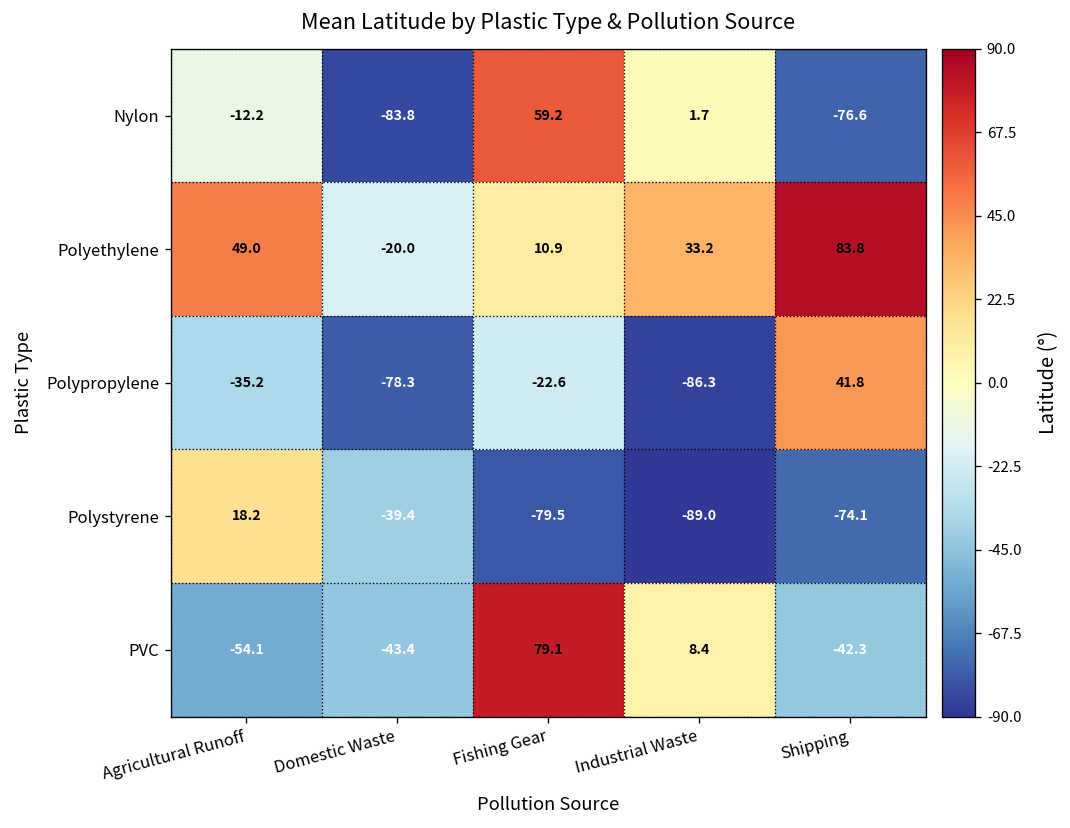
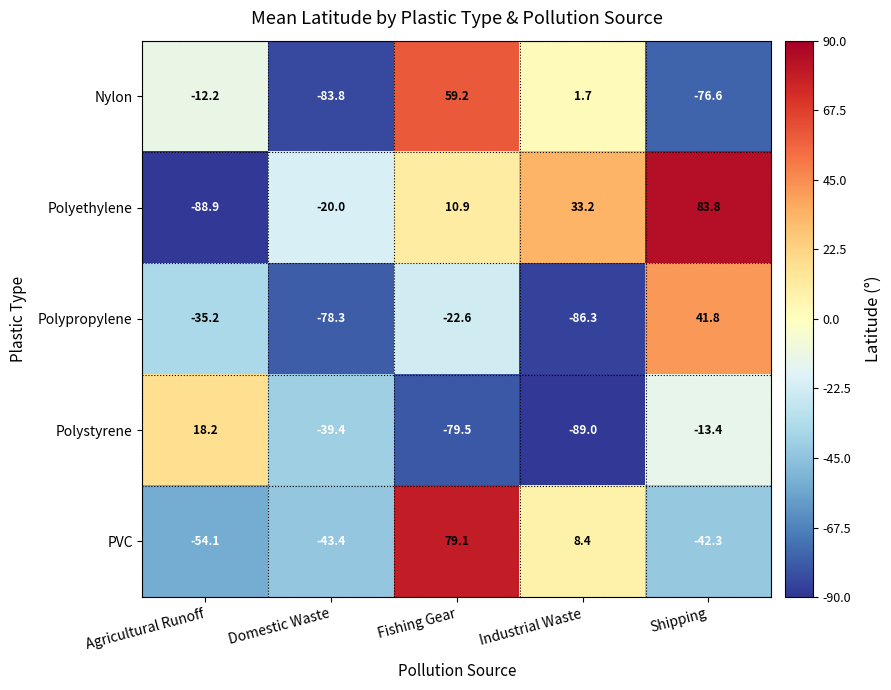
  {
    "Nylon": {
      "Agricultural Runoff": -12.2,
      "Domestic Waste": -83.8,
      "Fishing Gear": 59.2,
      "Industrial Waste": 1.7,
      "Shipping": -76.6
    },
    "Polyethylene": {
-     "Agricultural Runoff": 49.0,
+     "Agricultural Runoff": -88.9,
      "Domestic Waste": -20.0,
      "Fishing Gear": 10.9,
      "Industrial Waste": 33.2,
      "Shipping": 83.8
    },
    "Polypropylene": {
      "Agricultural Runoff": -35.2,
      "Domestic Waste": -78.3,
      "Fishing Gear": -22.6,
      "Industrial Waste": -86.3,
      "Shipping": 41.8
    },
    "Polystyrene": {
      "Agricultural Runoff": 18.2,
      "Domestic Waste": -39.4,
      "Fishing Gear": -79.5,
      "Industrial Waste": -89.0,
-     "Shipping": -74.1
+     "Shipping": -13.4
    },
    "PVC": {
      "Agricultural Runoff": -54.1,
      "Domestic Waste": -43.4,
      "Fishing Gear": 79.1,
      "Industrial Waste": 8.4,
      "Shipping": -42.3
    }
  }
